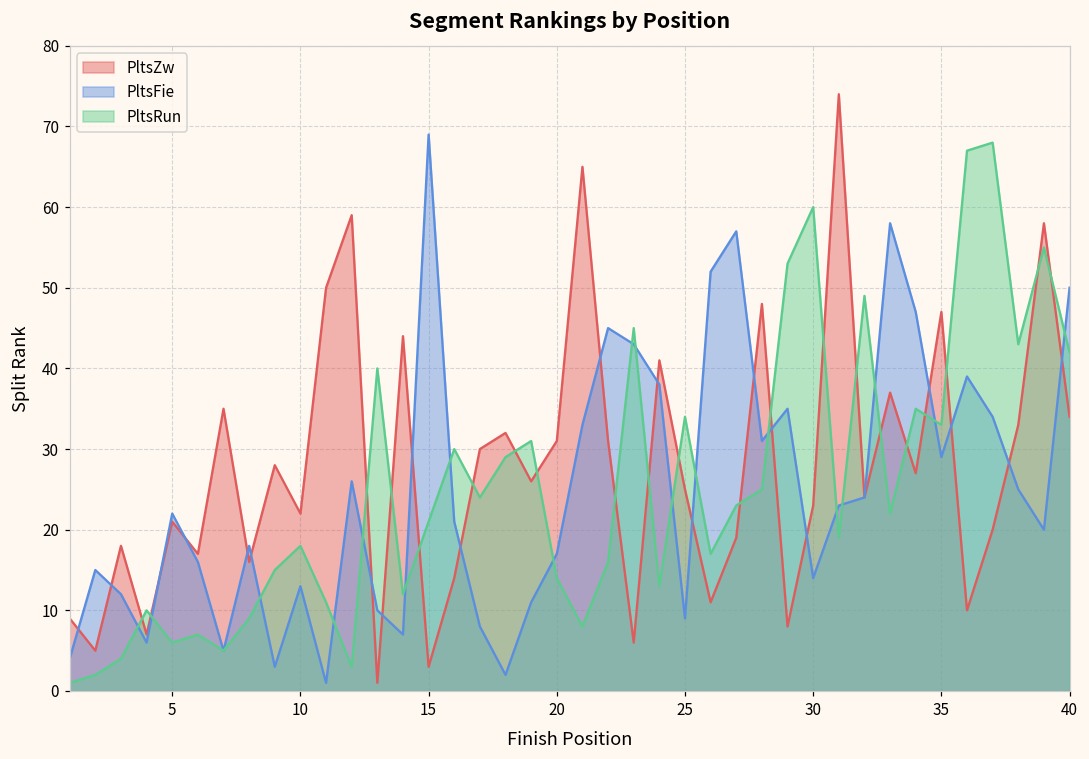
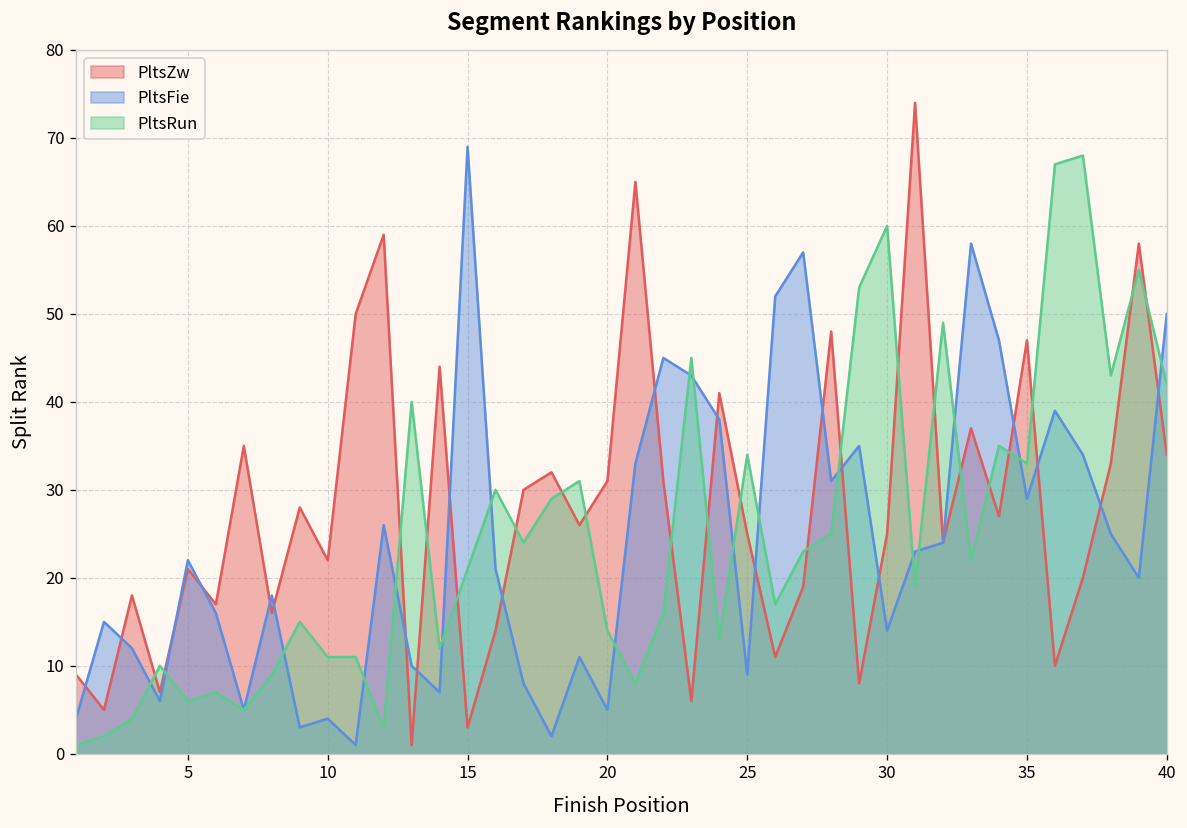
  {
    "PltsZw": {
      "5": 21,
      "10": 22,
      "15": 3,
      "20": 31,
      "25": 25,
-     "30": 23,
+     "30": 25,
      "35": 47,
      "40": 34
    },
    "PltsFie": {
      "5": 22,
-     "10": 13,
+     "10": 4,
      "15": 69,
-     "20": 17,
+     "20": 5,
      "25": 9,
      "30": 14,
      "35": 29,
      "40": 50
    },
    "PltsRun": {
      "5": 6,
-     "10": 18,
+     "10": 11,
      "15": 21,
      "20": 14,
      "25": 34,
      "30": 60,
      "35": 33,
      "40": 42
    }
  }
